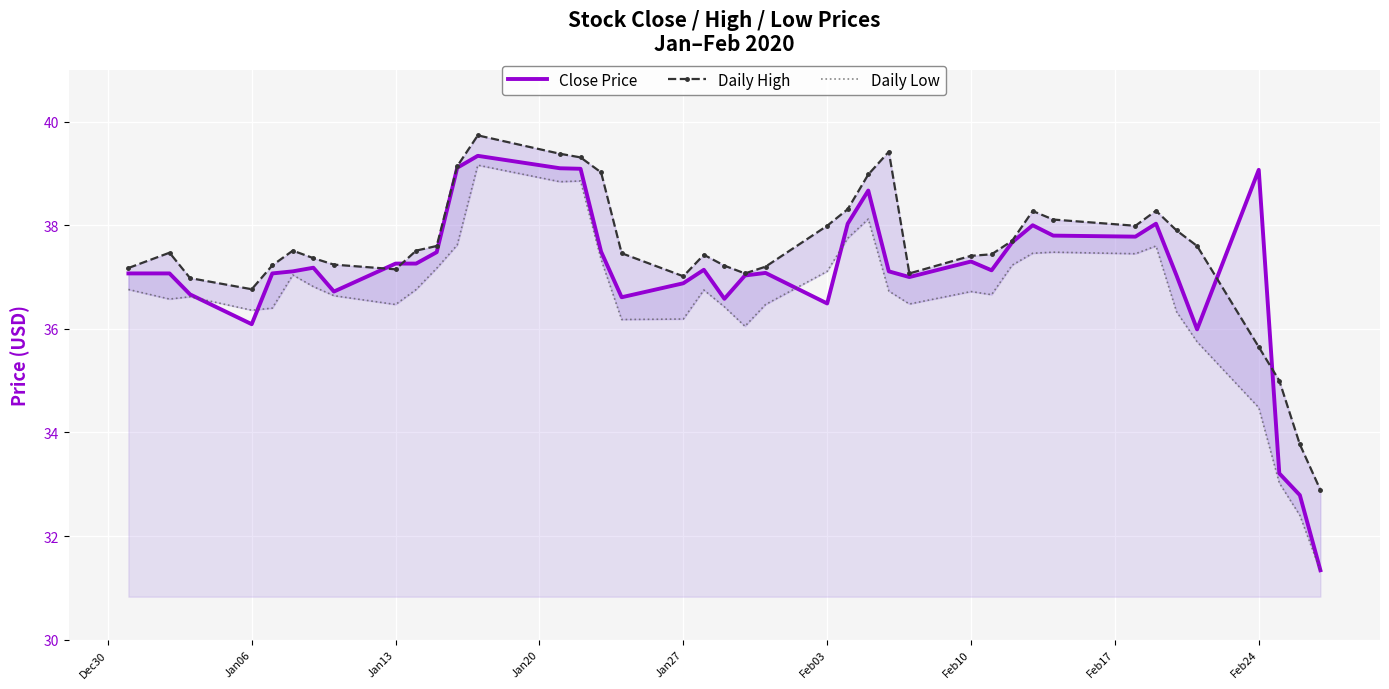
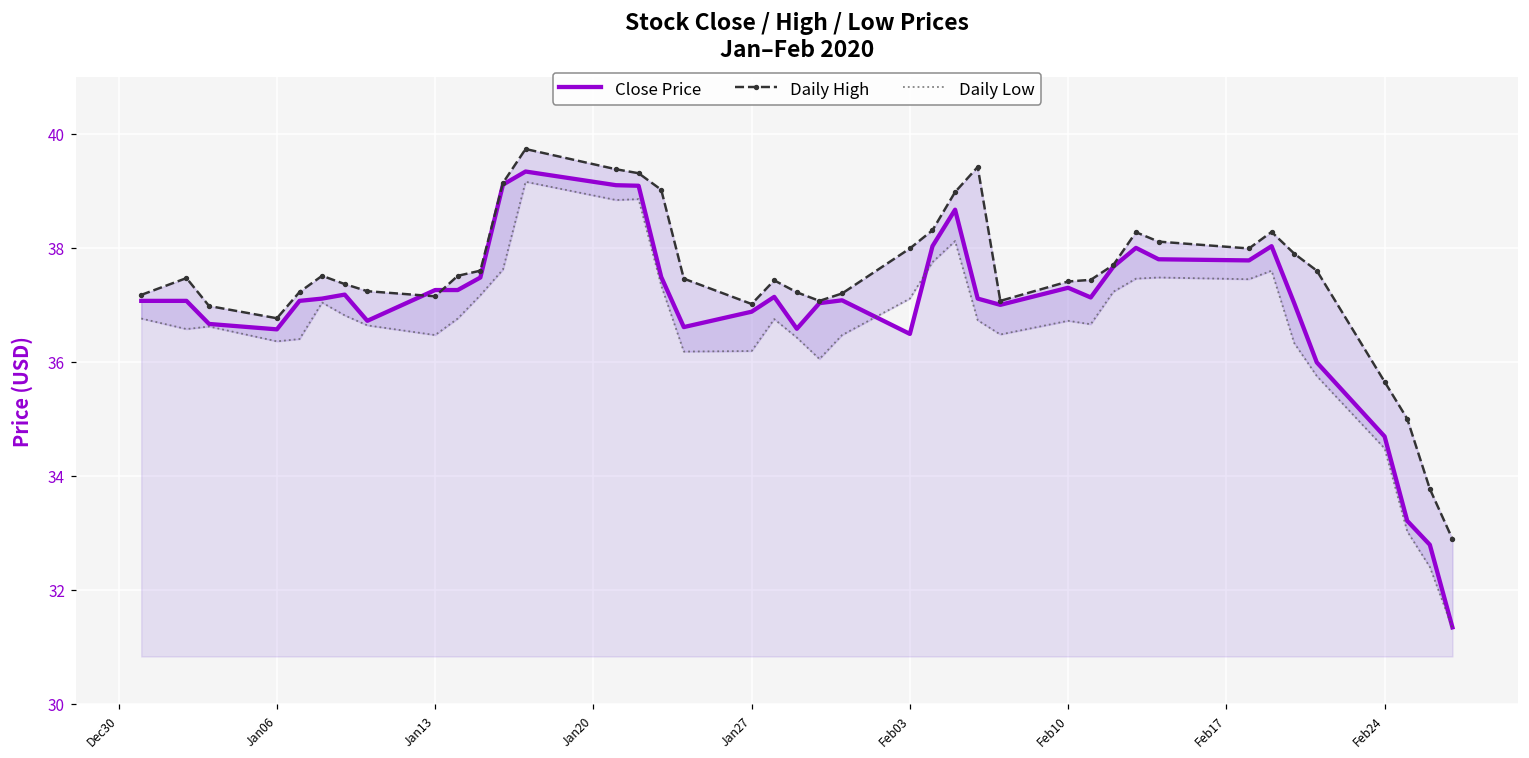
  {
    "Close Price": {
-     "Jan06": 36.1,
+     "Jan06": 36.6,
      "Jan13": 37.3,
      "Jan27": 36.9,
      "Feb03": 36.5,
      "Feb10": 37.3,
-     "Feb24": 39.1
+     "Feb24": 34.7
    }
  }
